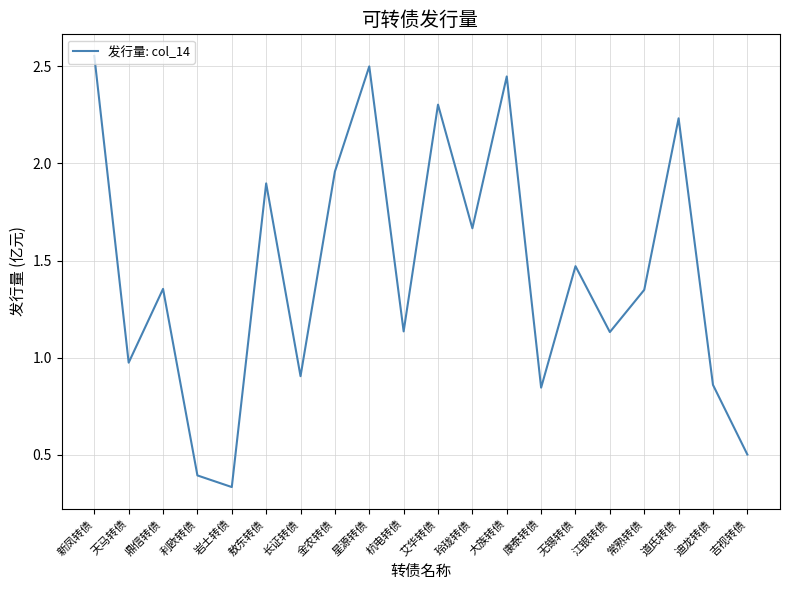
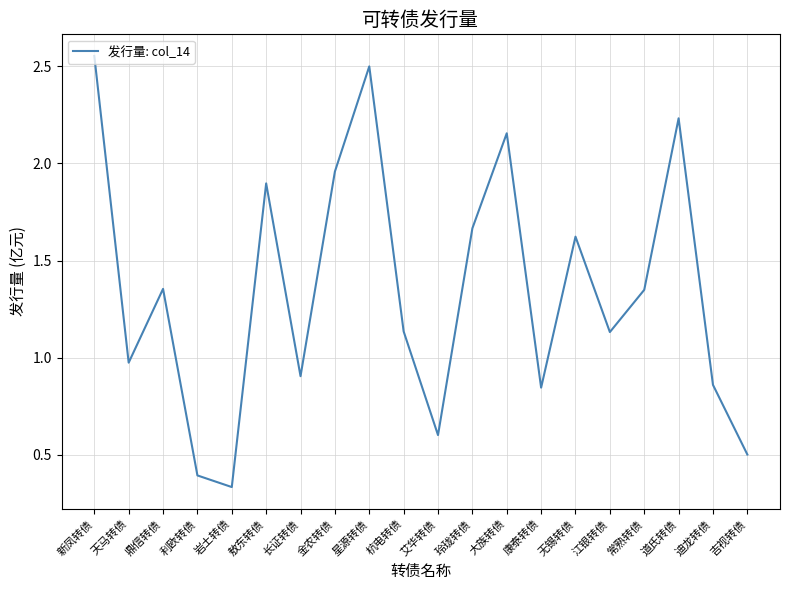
  {
    "天马转债": 0.97,
    "鼎信转债": 1.35,
    "利欧转债": 0.39,
    "岩土转债": 0.33,
    "敖东转债": 1.90,
    "长证转债": 0.90,
    "金农转债": 1.96,
    "星源转债": 2.50,
    "杭电转债": 1.14,
-   "艾华转债": 2.30,
+   "艾华转债": 0.60,
    "玲珑转债": 1.67,
-   "大族转债": 2.45,
+   "大族转债": 2.16,
    "康泰转债": 0.85,
-   "无锡转债": 1.47,
+   "无锡转债": 1.62,
    "江银转债": 1.13,
    "常熟转债": 1.35,
    "道氏转债": 2.23,
    "迪龙转债": 0.86,
    "吉视转债": 0.50
  }
